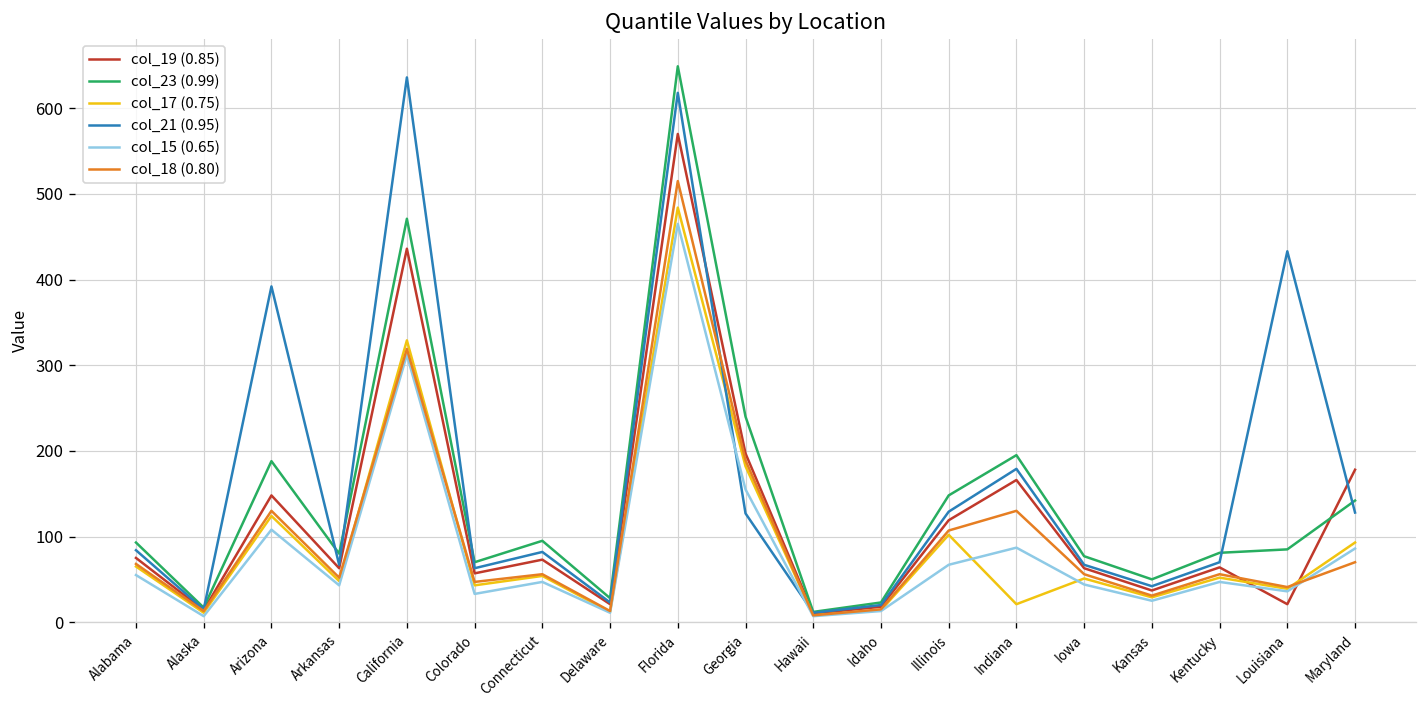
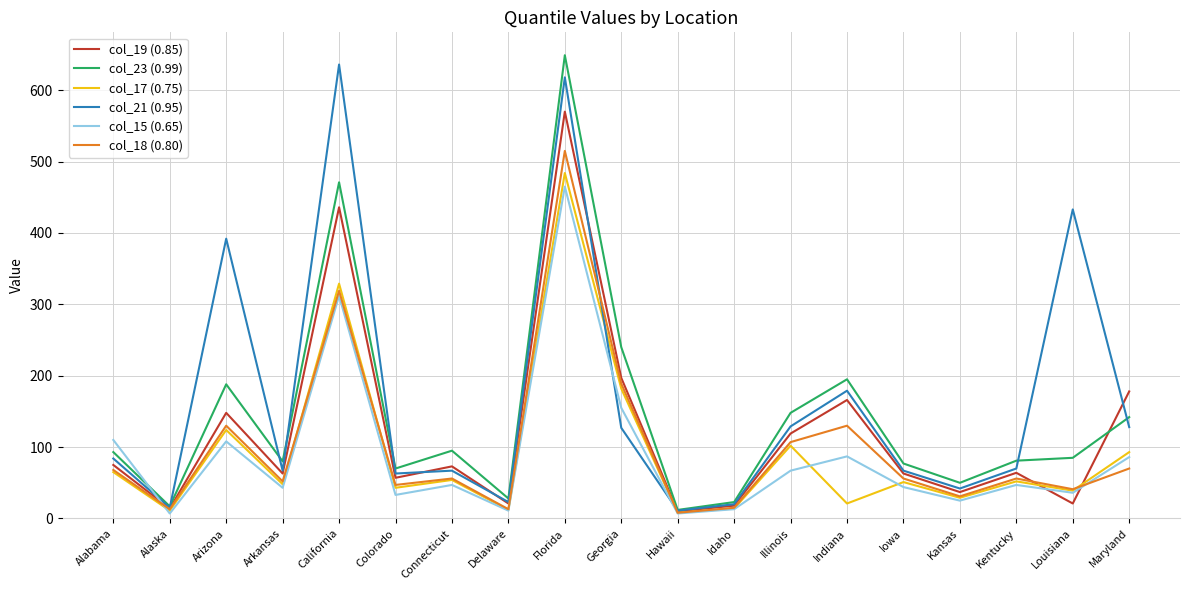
  {
    "col_19 (0.85)": {
      "Alabama": 80,
      "Arizona": 150,
      "Arkansas": 60,
      "California": 440,
      "Colorado": 60,
      "Connecticut": 70,
      "Florida": 570,
      "Georgia": 200,
      "Illinois": 120,
      "Indiana": 170,
      "Iowa": 60,
      "Kansas": 40,
      "Kentucky": 60,
      "Louisiana": 20,
      "Maryland": 180
    },
    "col_23 (0.99)": {
      "Alabama": 90,
      "Arizona": 190,
      "Arkansas": 80,
      "California": 470,
      "Colorado": 70,
      "Connecticut": 100,
      "Delaware": 30,
      "Florida": 650,
      "Georgia": 240,
      "Illinois": 150,
      "Indiana": 200,
      "Iowa": 80,
      "Kansas": 50,
      "Kentucky": 80,
      "Louisiana": 90,
      "Maryland": 140
    },
    "col_17 (0.75)": {
      "Arizona": 120,
      "Arkansas": 50,
      "California": 330,
      "Colorado": 40,
      "Florida": 480,
      "Georgia": 180,
      "Illinois": 100,
      "Indiana": 20,
      "Iowa": 50,
      "Kentucky": 50,
      "Maryland": 90
    },
    "col_21 (0.95)": {
      "Alabama": 80,
      "Arizona": 390,
      "Arkansas": 70,
      "California": 640,
      "Colorado": 60,
-     "Connecticut": 80,
+     "Connecticut": 70,
      "Florida": 620,
      "Georgia": 130,
      "Illinois": 130,
      "Indiana": 180,
      "Iowa": 70,
      "Kansas": 40,
      "Kentucky": 70,
      "Louisiana": 430,
      "Maryland": 130
    },
    "col_15 (0.65)": {
-     "Alabama": 60,
+     "Alabama": 110,
      "Alaska": 10,
      "Arizona": 110,
      "Arkansas": 40,
      "California": 310,
      "Colorado": 30,
      "Connecticut": 50,
      "Florida": 470,
      "Georgia": 160,
      "Illinois": 70,
      "Indiana": 90,
      "Iowa": 40,
      "Kansas": 30,
      "Kentucky": 50,
      "Maryland": 90
    },
    "col_18 (0.80)": {
      "Arizona": 130,
      "Arkansas": 50,
      "California": 320,
      "Colorado": 50,
      "Florida": 520,
      "Georgia": 190,
      "Illinois": 110,
      "Indiana": 130,
      "Iowa": 60,
      "Kentucky": 60,
      "Maryland": 70
    }
  }
